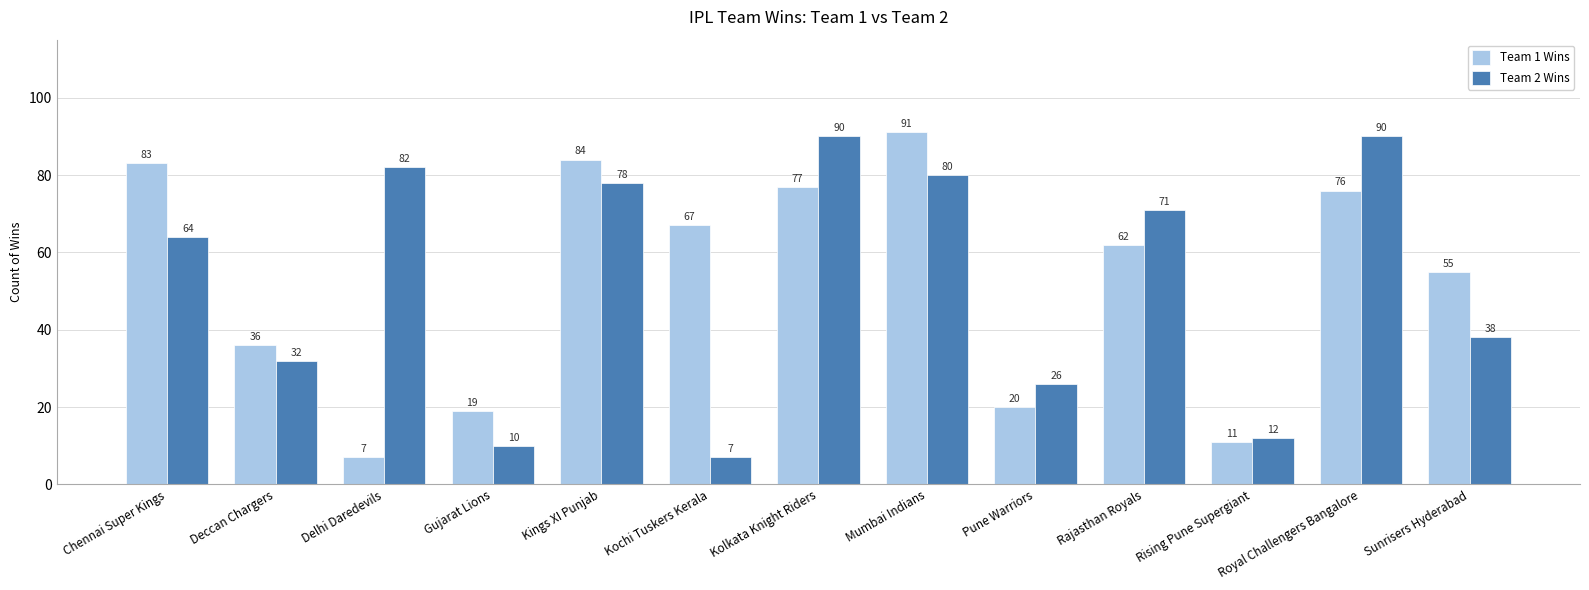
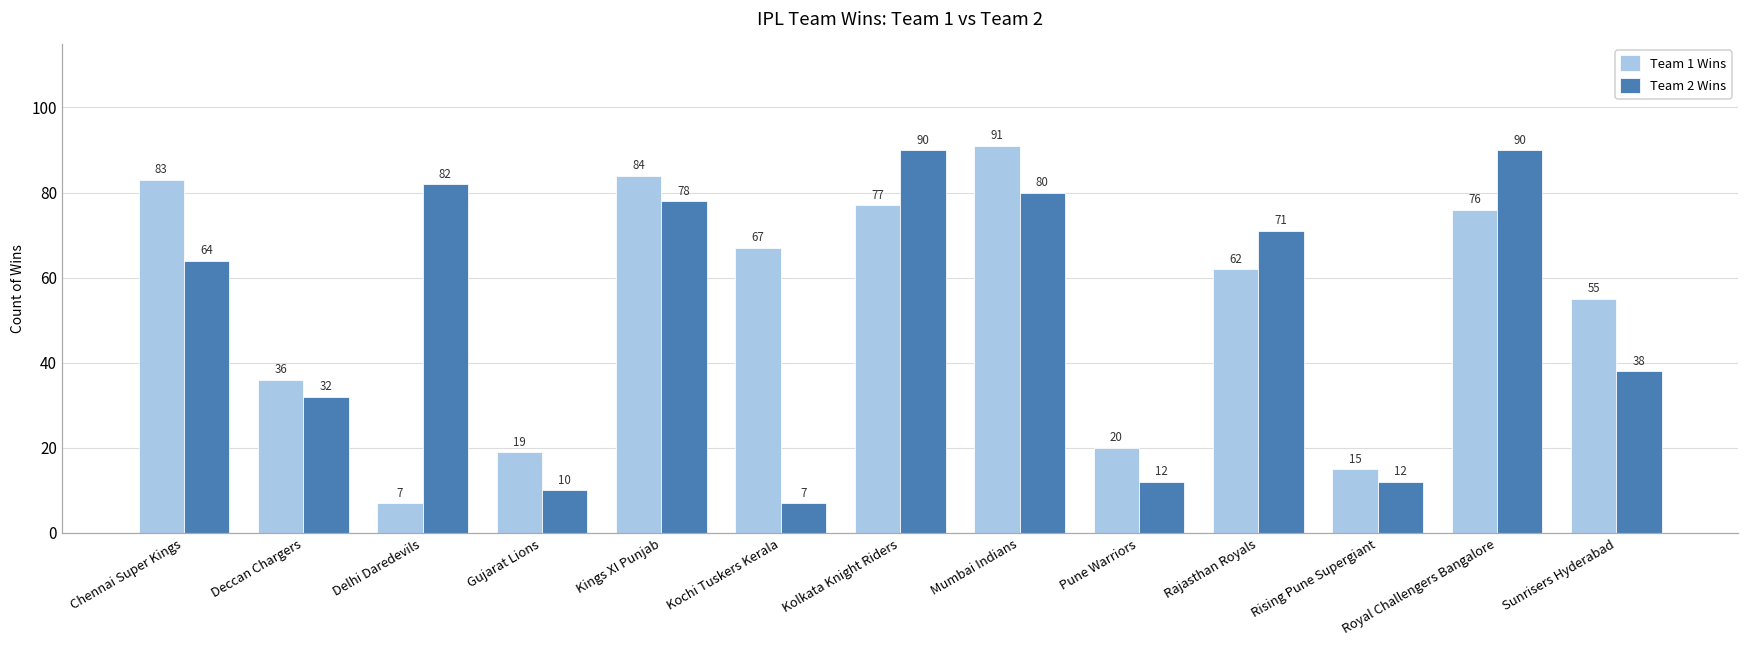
  {
    "Team 1 Wins": {
      "Chennai Super Kings": 83,
      "Deccan Chargers": 36,
      "Delhi Daredevils": 7,
      "Gujarat Lions": 19,
      "Kings XI Punjab": 84,
      "Kochi Tuskers Kerala": 67,
      "Kolkata Knight Riders": 77,
      "Mumbai Indians": 91,
      "Pune Warriors": 20,
      "Rajasthan Royals": 62,
-     "Rising Pune Supergiant": 11,
+     "Rising Pune Supergiant": 15,
      "Royal Challengers Bangalore": 76,
      "Sunrisers Hyderabad": 55
    },
    "Team 2 Wins": {
      "Chennai Super Kings": 64,
      "Deccan Chargers": 32,
      "Delhi Daredevils": 82,
      "Gujarat Lions": 10,
      "Kings XI Punjab": 78,
      "Kochi Tuskers Kerala": 7,
      "Kolkata Knight Riders": 90,
      "Mumbai Indians": 80,
-     "Pune Warriors": 26,
+     "Pune Warriors": 12,
      "Rajasthan Royals": 71,
      "Rising Pune Supergiant": 12,
      "Royal Challengers Bangalore": 90,
      "Sunrisers Hyderabad": 38
    }
  }
